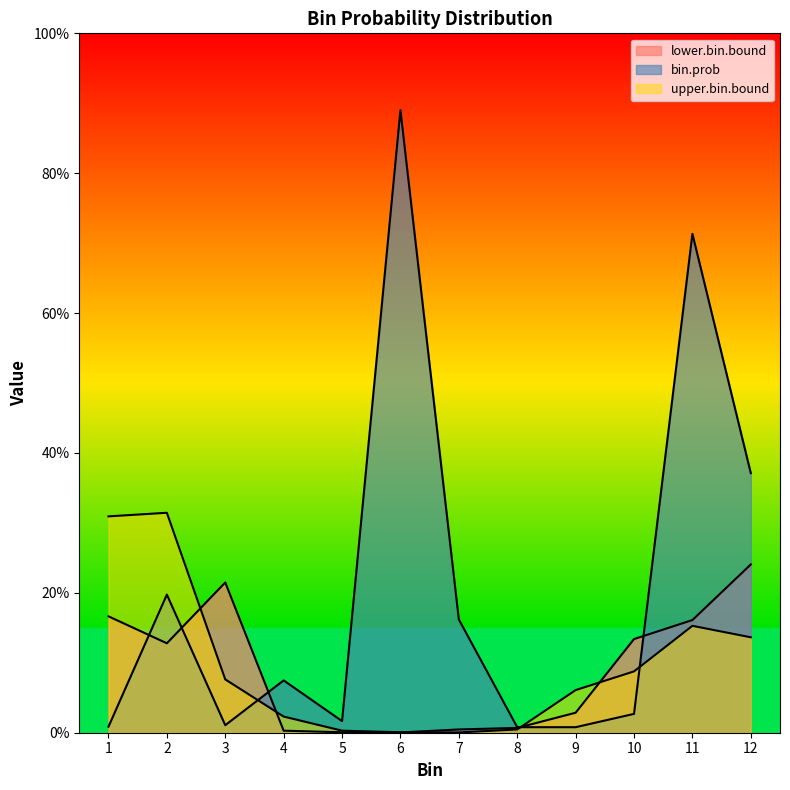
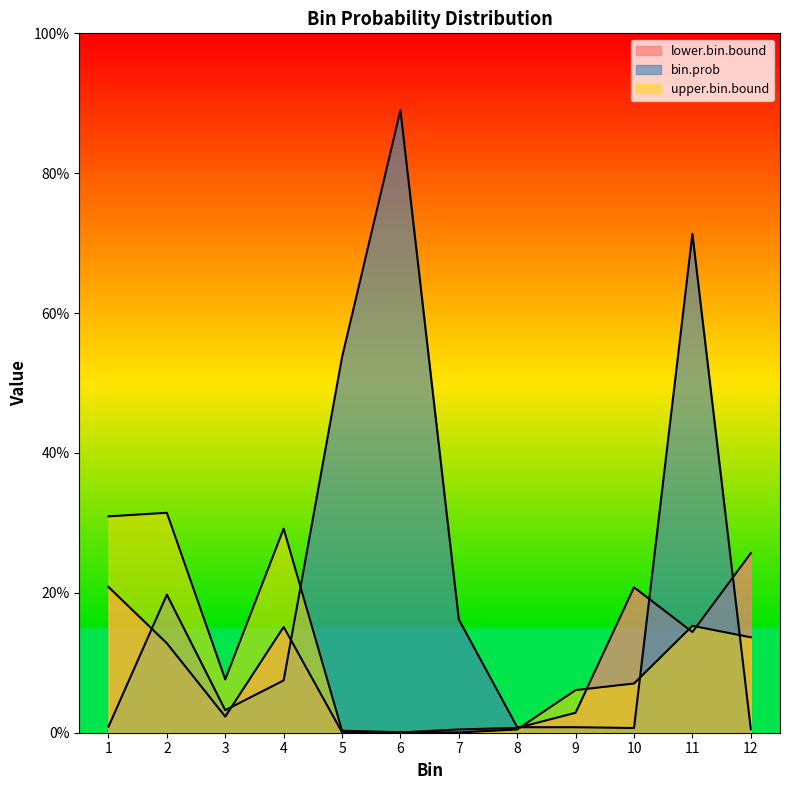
  {
    "lower.bin.bound": {
-     "1": "17%",
+     "1": "21%",
      "2": "13%",
-     "3": "21%",
-     "4": "0%",
+     "3": "2%",
+     "4": "15%",
      "7": "0%",
      "9": "3%",
-     "10": "13%",
-     "11": "16%",
-     "12": "24%"
+     "10": "21%",
+     "11": "14%",
+     "12": "26%"
    },
    "bin.prob": {
      "1": "1%",
      "2": "20%",
-     "3": "1%",
+     "3": "3%",
      "4": "7%",
-     "5": "2%",
+     "5": "54%",
      "6": "89%",
      "7": "16%",
      "9": "1%",
-     "10": "3%",
+     "10": "1%",
      "11": "71%",
-     "12": "37%"
+     "12": "0%"
    },
    "upper.bin.bound": {
      "1": "31%",
      "2": "31%",
      "3": "8%",
-     "4": "2%",
+     "4": "29%",
      "7": "0%",
      "9": "6%",
-     "10": "9%",
+     "10": "7%",
      "11": "15%",
      "12": "14%"
    }
  }
